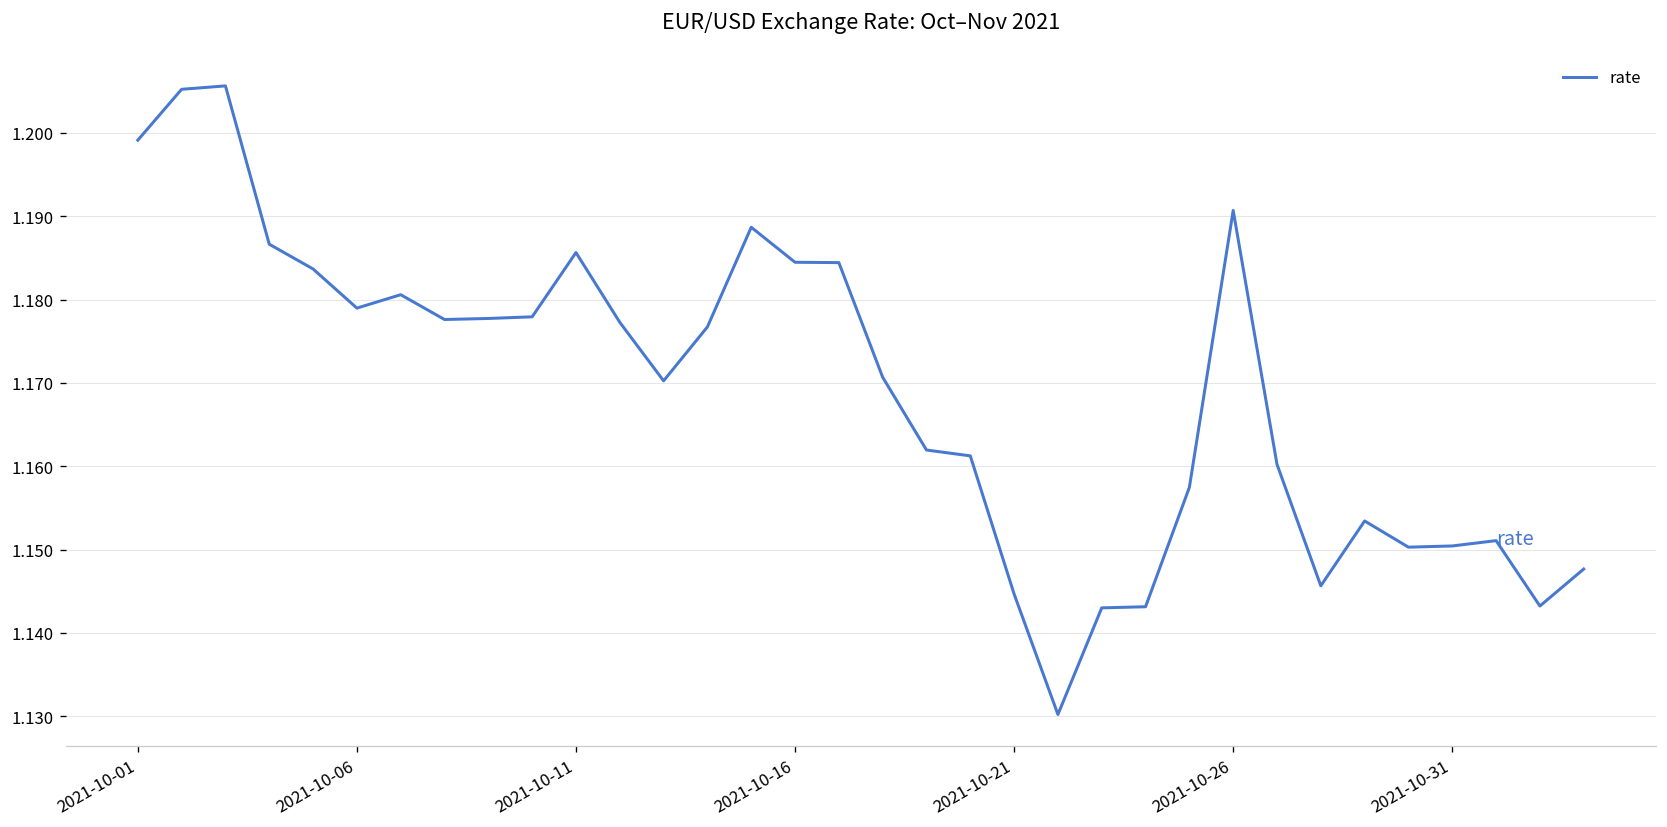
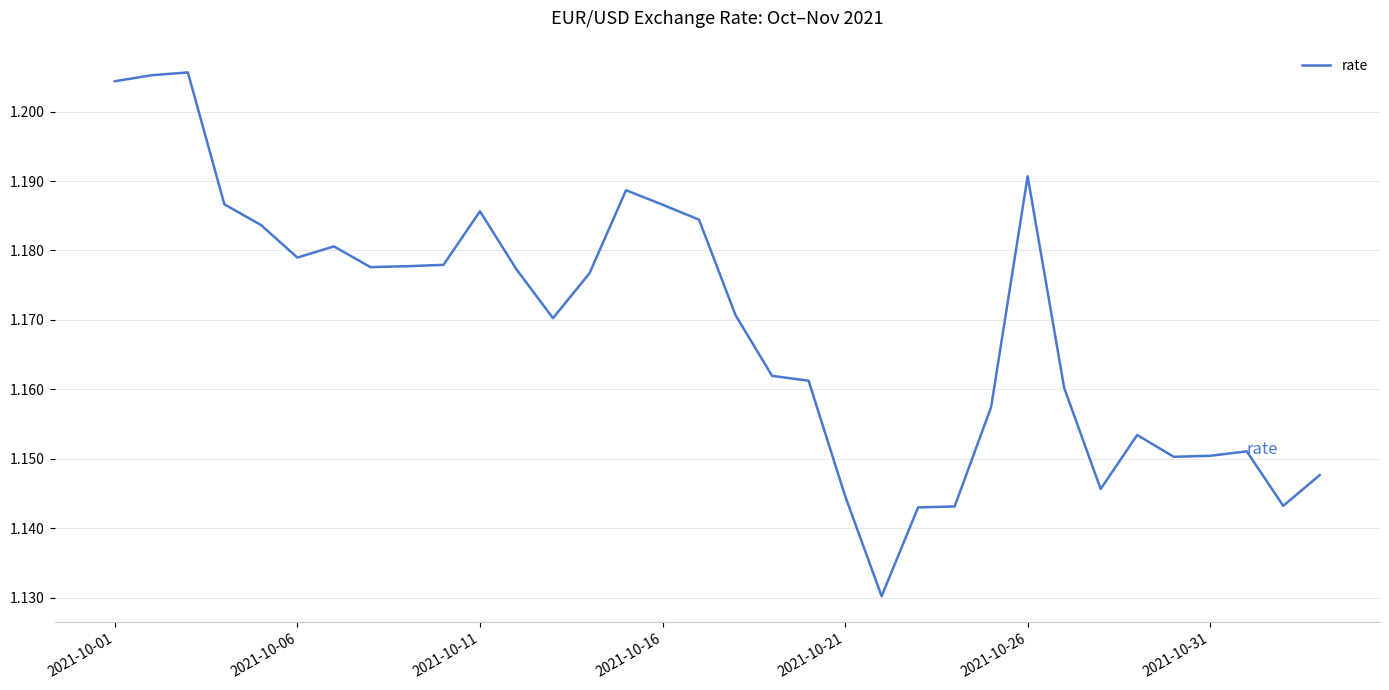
  {
-   "2021-10-01": 1.199,
+   "2021-10-01": 1.204,
    "2021-10-06": 1.179,
    "2021-10-11": 1.186,
-   "2021-10-16": 1.184,
+   "2021-10-16": 1.187,
    "2021-10-21": 1.145,
    "2021-10-26": 1.191,
    "2021-10-31": 1.150
  }
